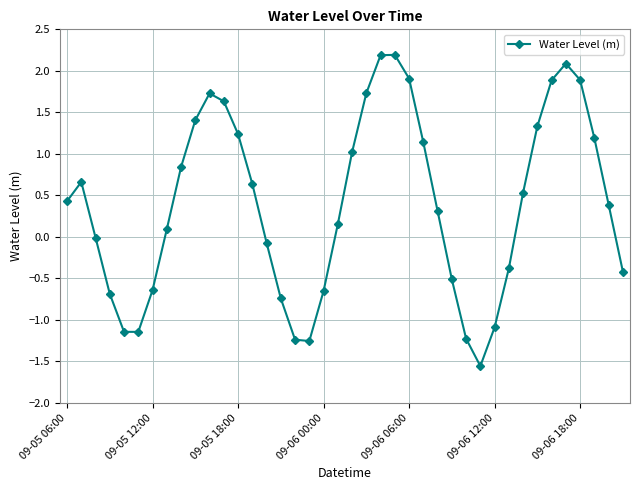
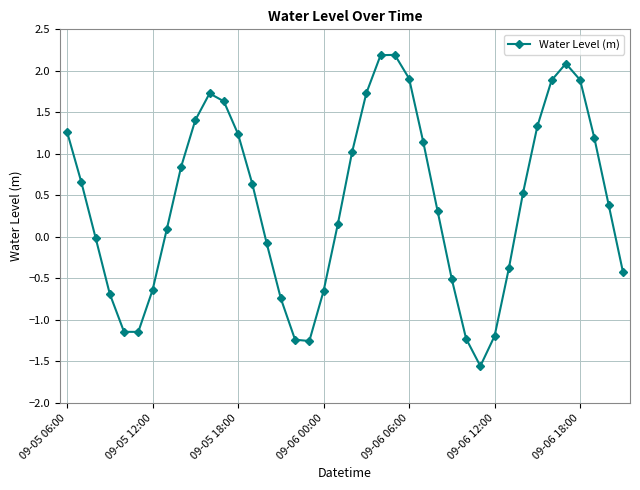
  {
-   "09-05 06:00": 0.4,
+   "09-05 06:00": 1.3,
    "09-05 12:00": -0.6,
    "09-05 18:00": 1.2,
    "09-06 00:00": -0.7,
    "09-06 06:00": 1.9,
-   "09-06 12:00": -1.1,
+   "09-06 12:00": -1.2,
    "09-06 18:00": 1.9
  }
